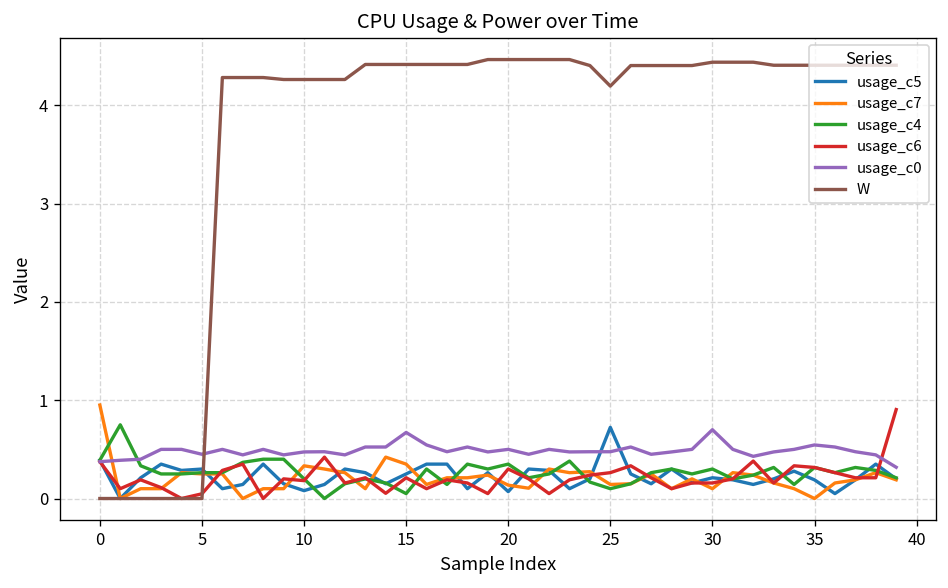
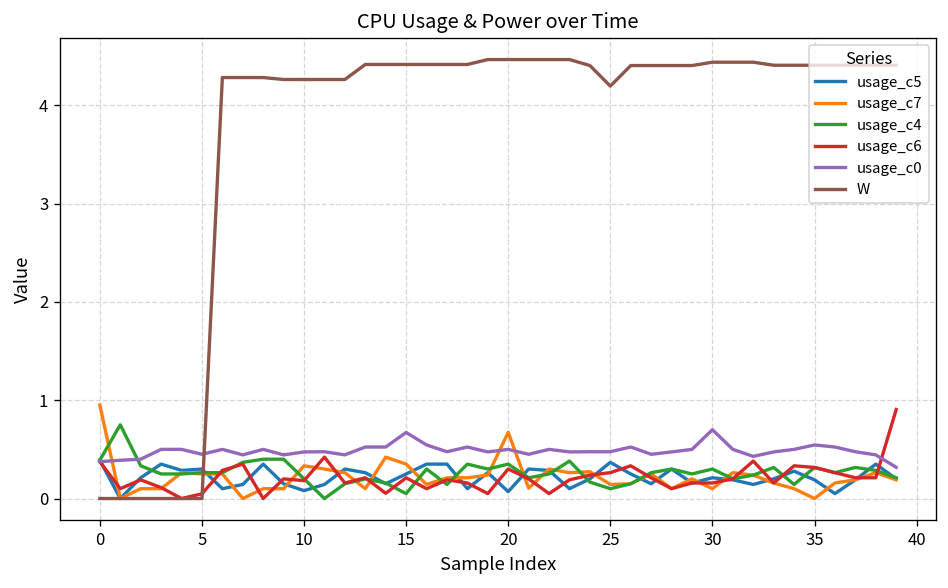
  {
    "usage_c5": {
      "5": 0.3,
      "10": 0.1,
      "15": 0.3,
      "20": 0.1,
-     "25": 0.7,
+     "25": 0.4,
      "30": 0.2,
      "35": 0.2
    },
    "usage_c7": {
      "0": 1.0,
      "10": 0.3,
      "15": 0.4,
-     "20": 0.1,
+     "20": 0.7,
      "25": 0.1,
      "30": 0.1,
      "35": 0.0
    },
    "usage_c4": {
      "15": 0.1,
      "20": 0.4,
      "25": 0.1,
      "30": 0.3
    },
    "usage_c6": {
      "5": 0.0,
      "15": 0.2,
      "20": 0.3,
      "25": 0.3,
      "30": 0.2
    },
    "usage_c0": {
      "5": 0.5,
      "10": 0.5,
      "15": 0.7,
      "20": 0.5,
      "25": 0.5,
      "30": 0.7,
      "35": 0.5
    },
    "W": {
      "0": 0.0,
      "5": 0.0,
      "10": 4.3,
      "15": 4.4,
      "20": 4.5,
      "25": 4.2,
      "30": 4.4
    }
  }
